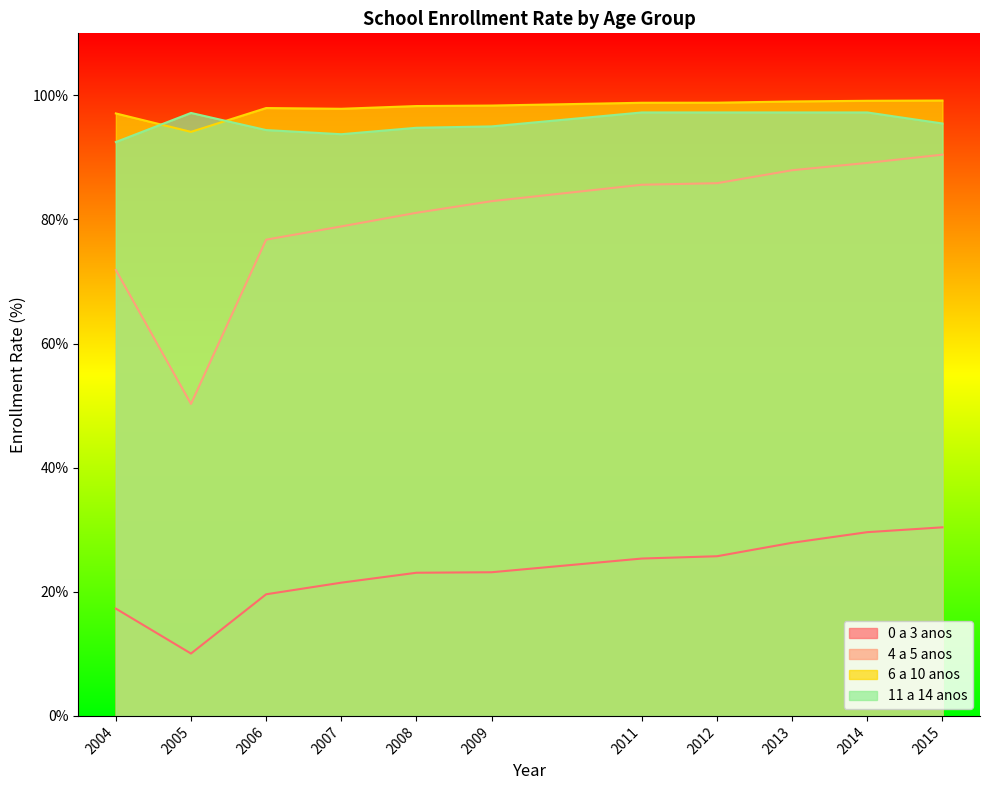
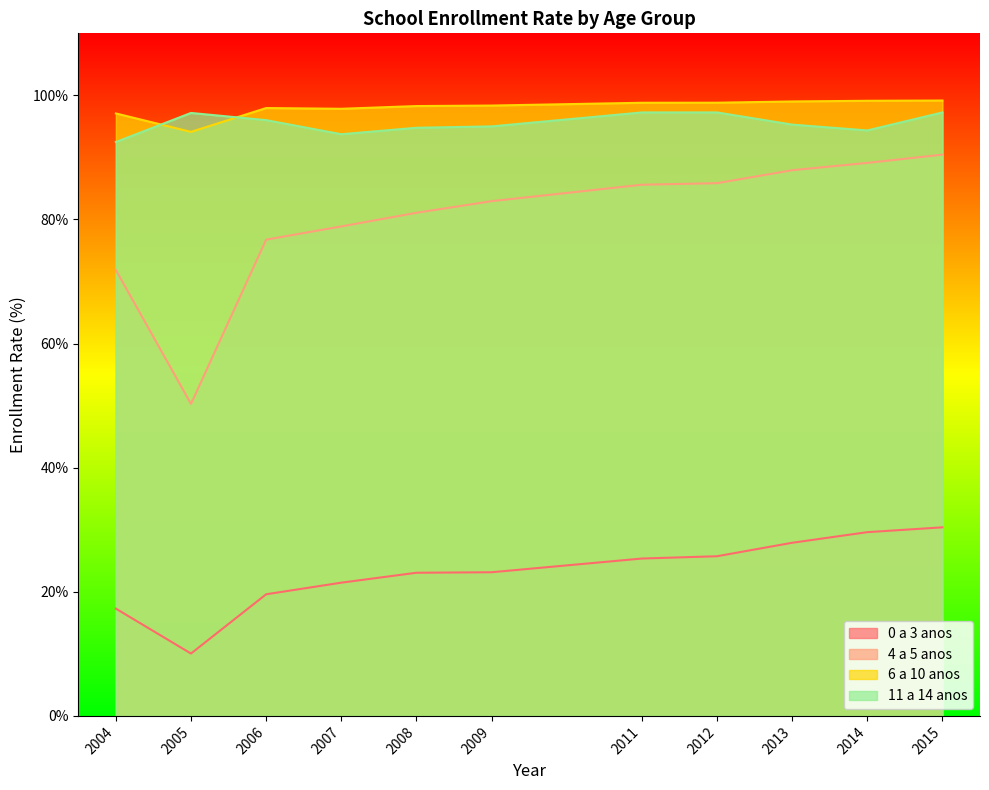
  {
    "6 a 10 anos": {
      "2004": "97%",
      "2005": "94%",
      "2006": "98%",
      "2007": "98%",
      "2008": "98%",
      "2009": "98%",
      "2011": "99%",
      "2012": "99%",
      "2013": "99%",
      "2014": "99%",
      "2015": "99%"
    },
    "11 a 14 anos": {
      "2004": "92%",
      "2005": "97%",
-     "2006": "94%",
+     "2006": "96%",
      "2007": "94%",
      "2008": "95%",
      "2009": "95%",
      "2011": "97%",
      "2012": "97%",
-     "2013": "97%",
-     "2014": "97%",
-     "2015": "95%"
+     "2013": "95%",
+     "2014": "94%",
+     "2015": "97%"
    }
  }
